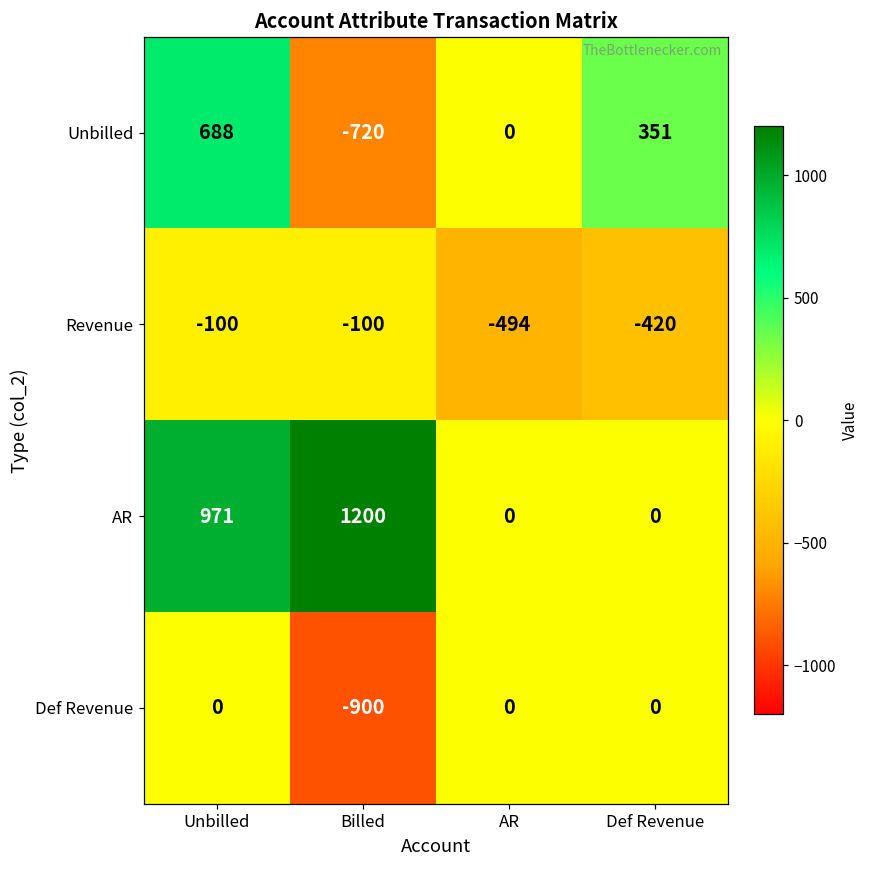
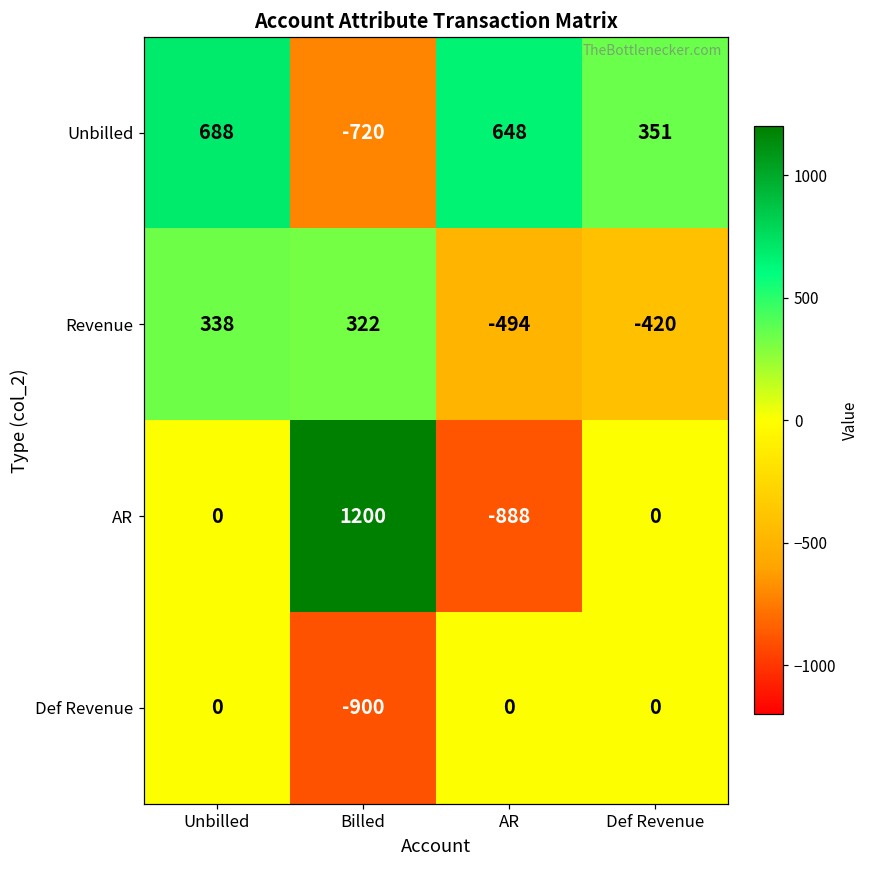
  {
    "Unbilled": {
      "Unbilled": 688,
      "Billed": -720,
-     "AR": 0
+     "AR": 648
    },
    "Revenue": {
-     "Unbilled": -100,
-     "Billed": -100,
+     "Unbilled": 338,
+     "Billed": 322,
      "AR": -494,
      "Def Revenue": -420
    },
    "AR": {
-     "Unbilled": 971,
+     "Unbilled": 0,
      "Billed": 1200,
-     "AR": 0,
+     "AR": -888,
      "Def Revenue": 0
    },
    "Def Revenue": {
      "Unbilled": 0,
      "Billed": -900,
      "AR": 0,
      "Def Revenue": 0
    }
  }
